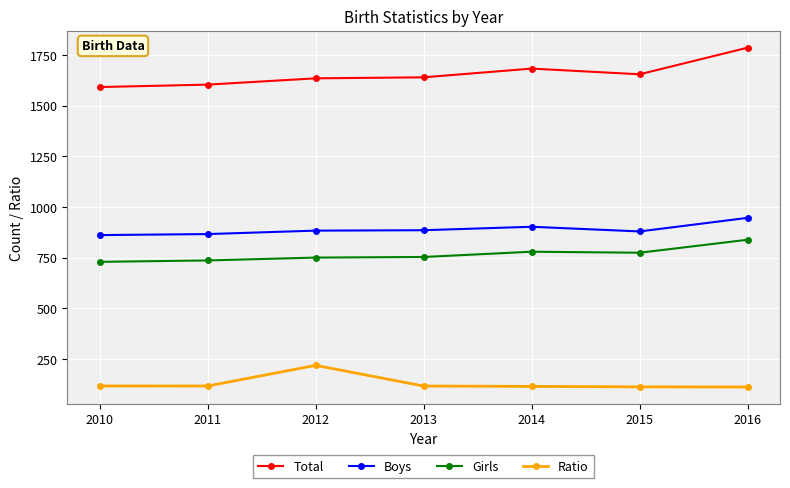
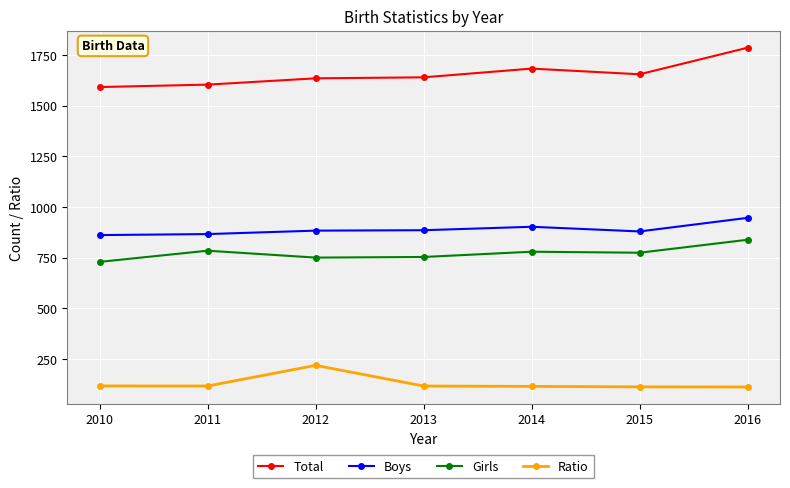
  {
    "Total": {
      "2010": 1590,
      "2011": 1600,
      "2012": 1640,
      "2013": 1640,
      "2014": 1680,
      "2015": 1660,
      "2016": 1790
    },
    "Boys": {
      "2010": 860,
      "2011": 870,
      "2012": 880,
      "2013": 890,
      "2014": 900,
      "2015": 880,
      "2016": 950
    },
    "Girls": {
      "2010": 730,
-     "2011": 740,
+     "2011": 790,
      "2012": 750,
      "2013": 750,
      "2014": 780,
      "2015": 780,
      "2016": 840
    },
    "Ratio": {
      "2010": 120,
      "2011": 120,
      "2012": 220,
      "2013": 120,
      "2014": 120,
      "2015": 110,
      "2016": 110
    }
  }
